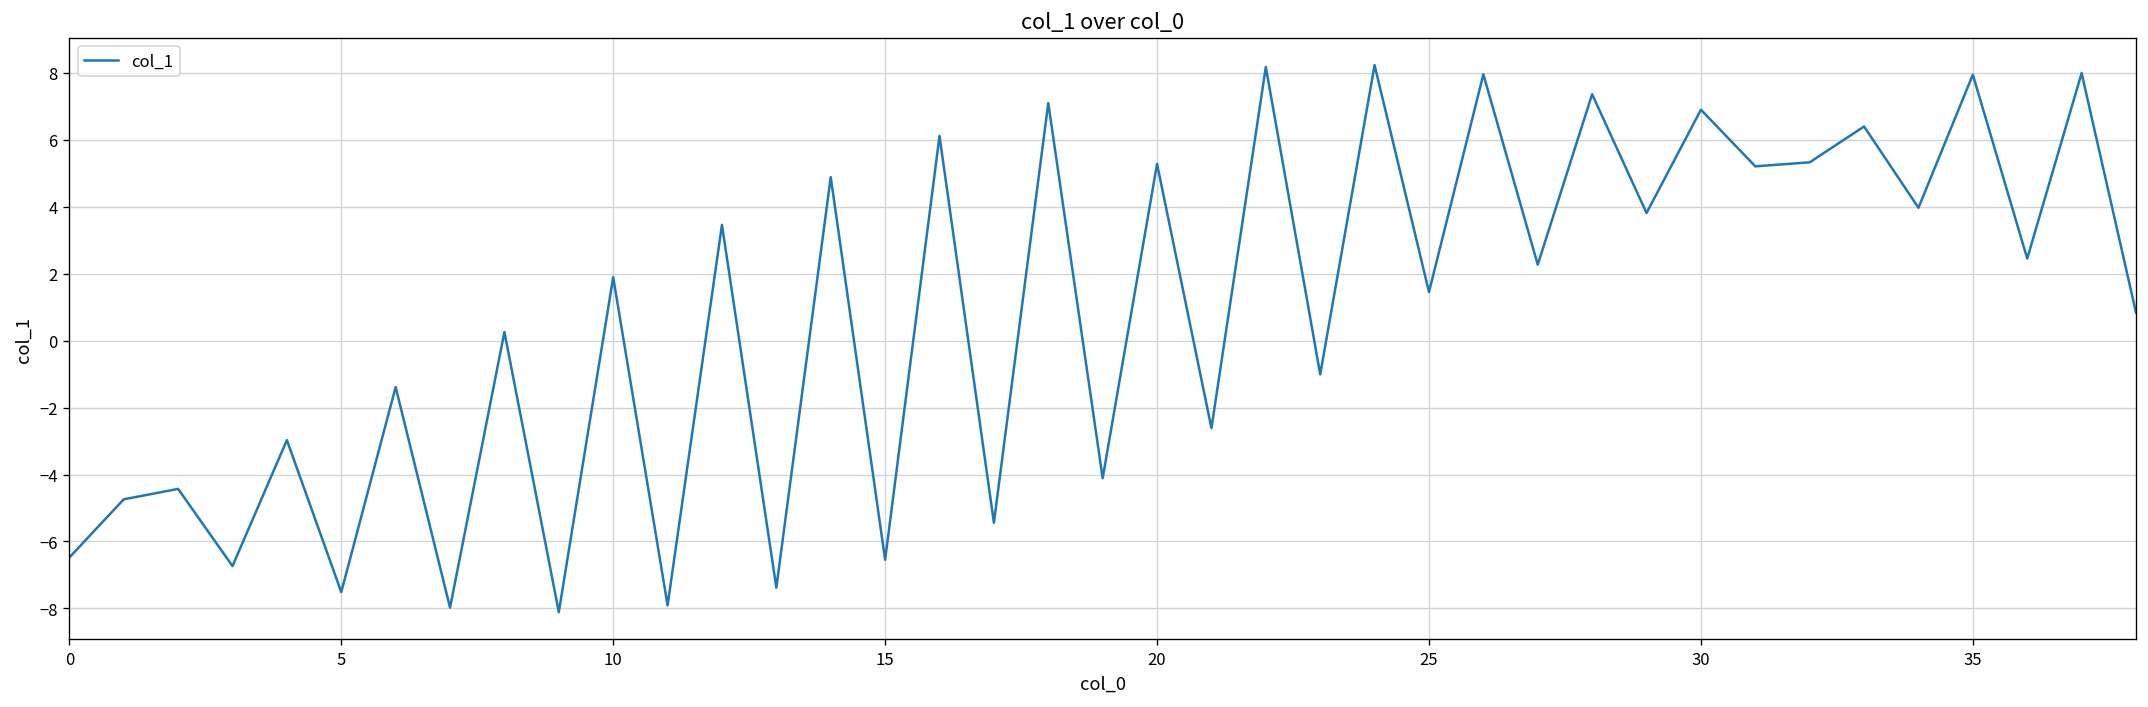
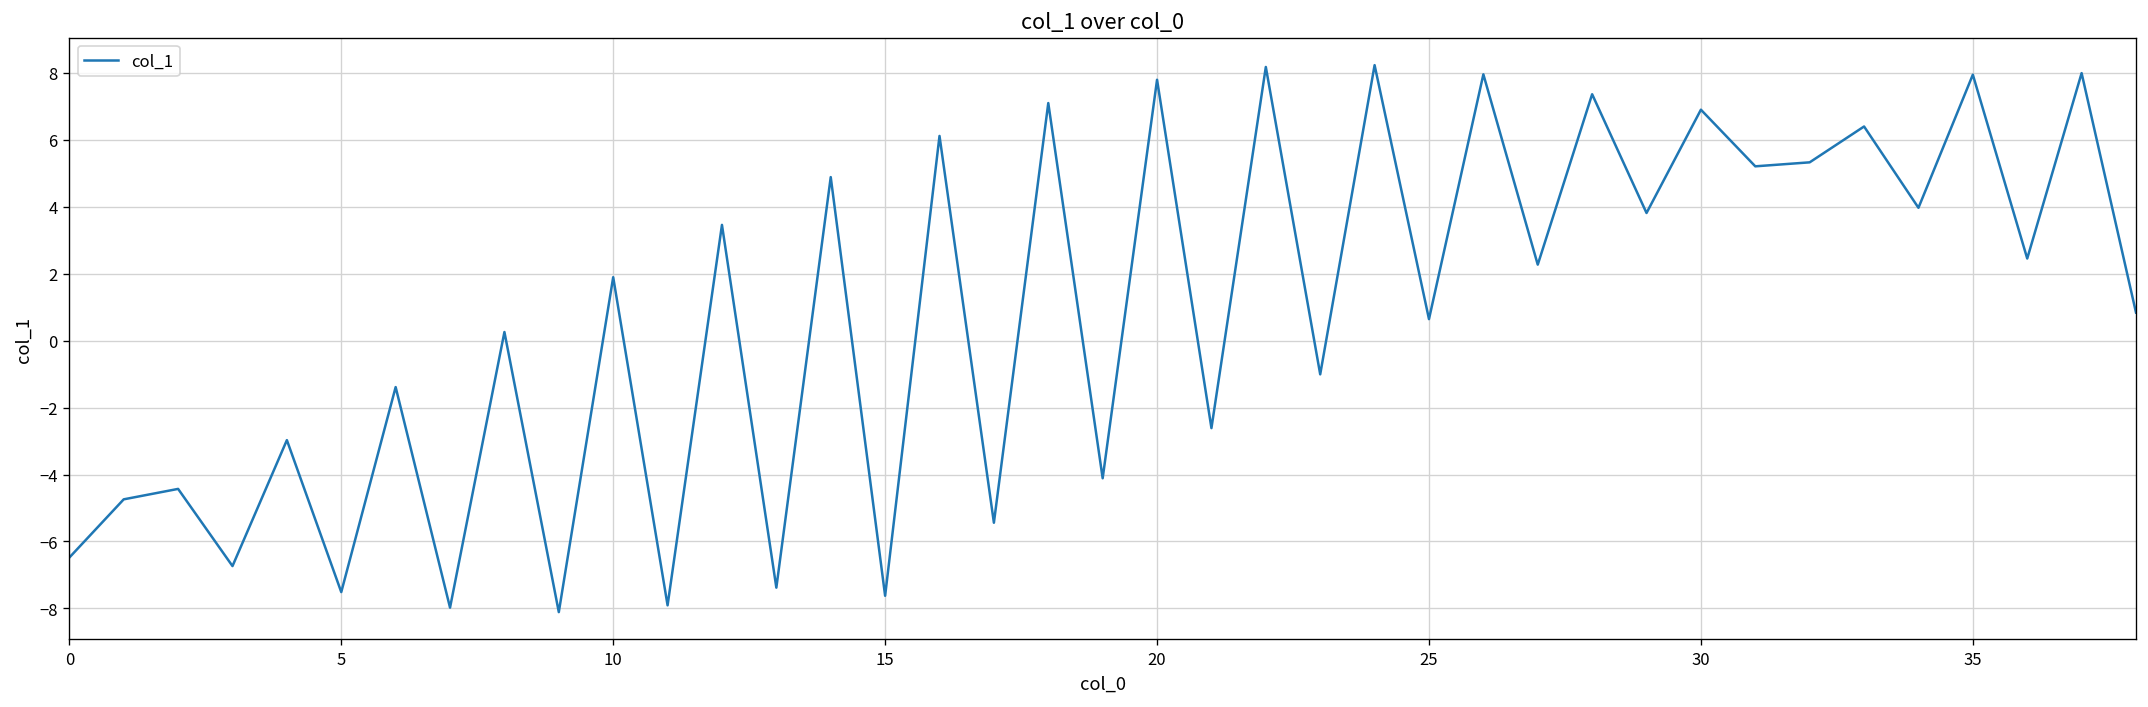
  {
    "0": -6.5,
    "5": -7.5,
    "10": 1.9,
-   "15": -6.5,
-   "20": 5.3,
-   "25": 1.5,
+   "15": -7.6,
+   "20": 7.8,
+   "25": 0.6,
    "30": 6.9,
    "35": 7.9
  }
